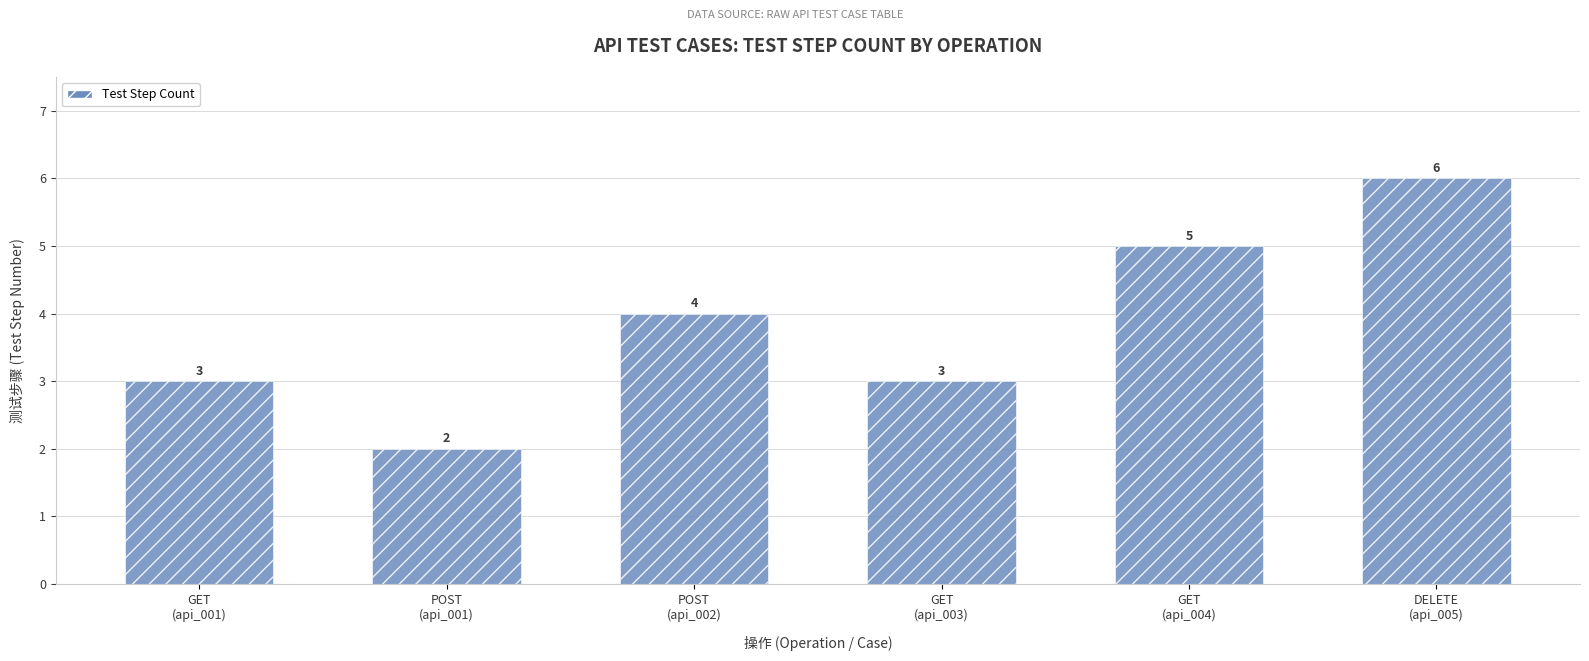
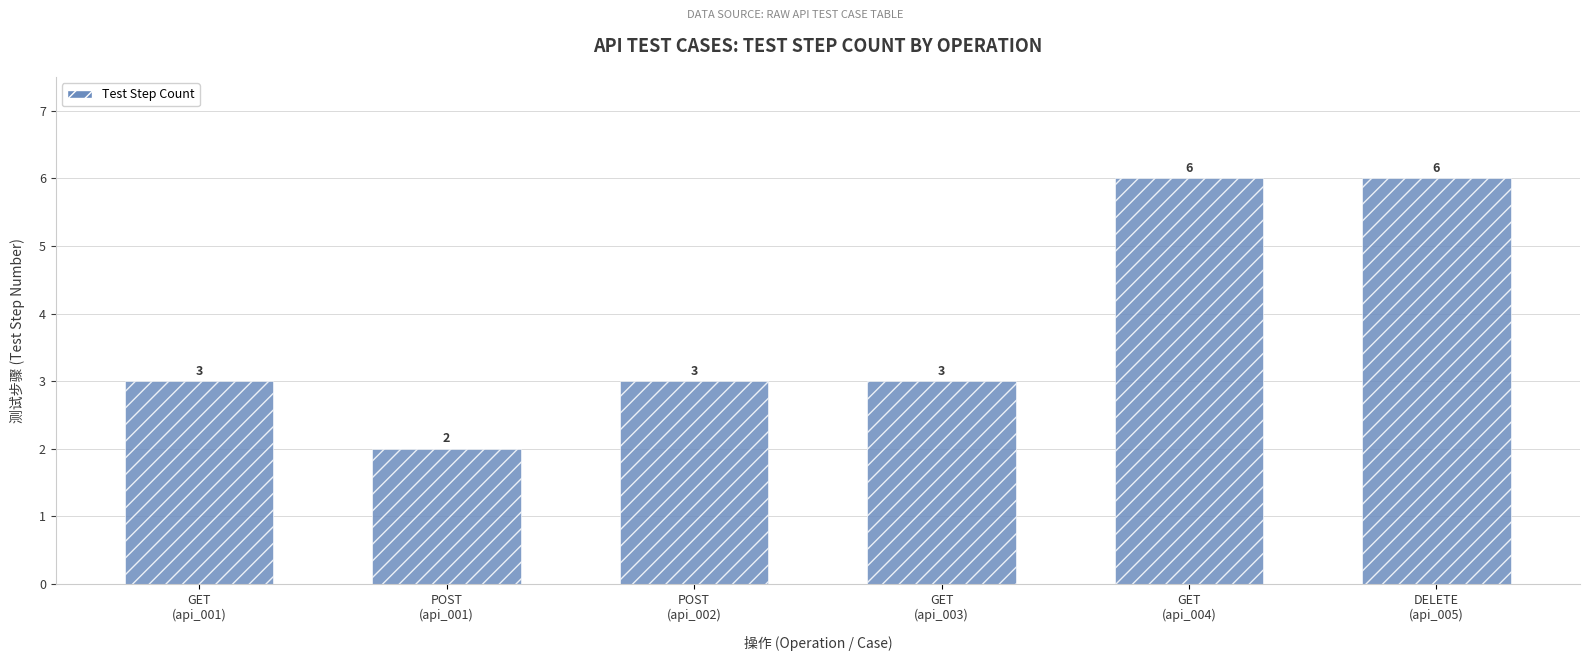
  {
    "GET (api_001)": 3,
    "POST (api_001)": 2,
-   "POST (api_002)": 4,
+   "POST (api_002)": 3,
    "GET (api_003)": 3,
-   "GET (api_004)": 5,
+   "GET (api_004)": 6,
    "DELETE (api_005)": 6
  }
